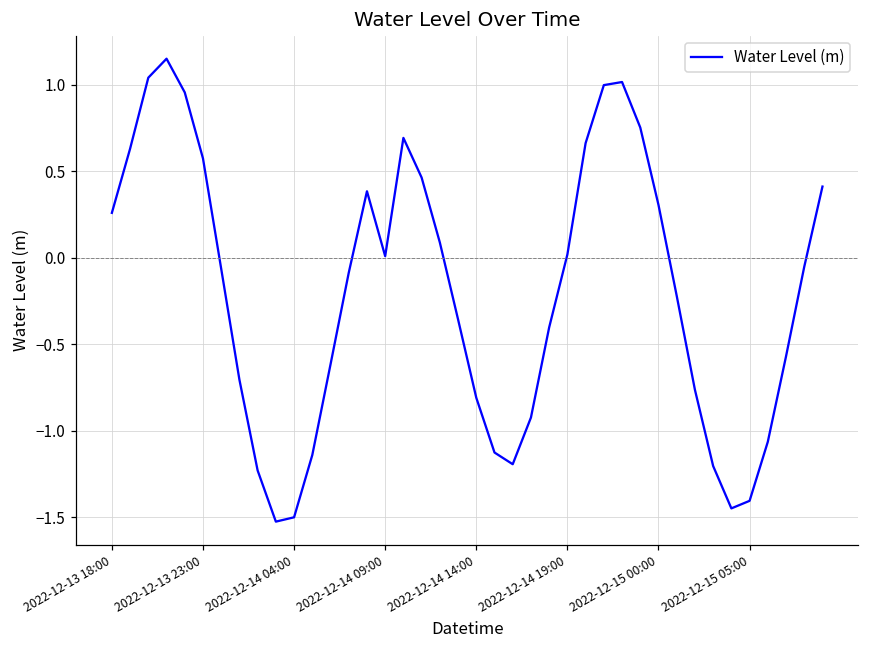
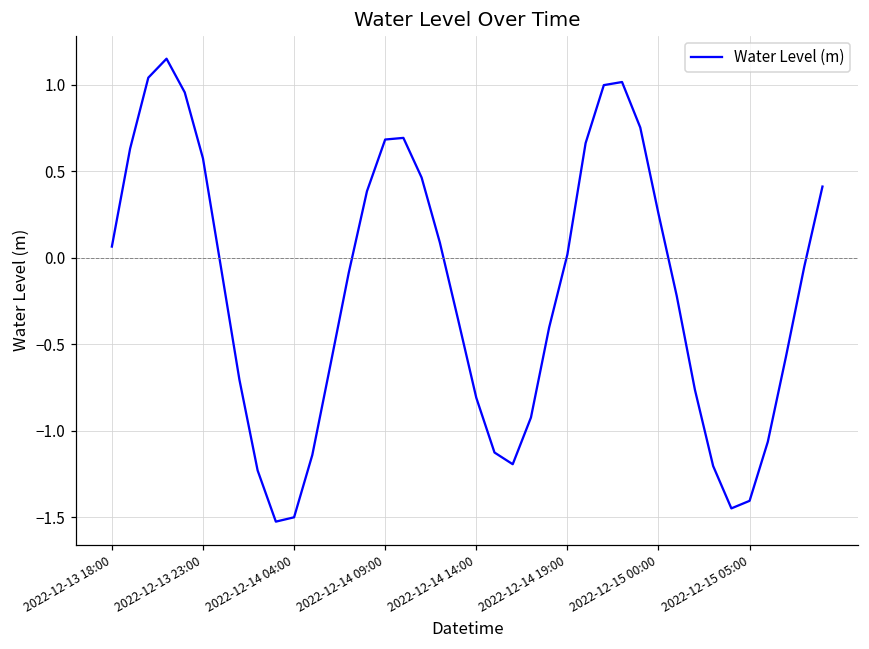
  {
-   "2022-12-13 18:00": 0.26,
+   "2022-12-13 18:00": 0.07,
    "2022-12-13 23:00": 0.58,
    "2022-12-14 04:00": -1.50,
-   "2022-12-14 09:00": 0.01,
+   "2022-12-14 09:00": 0.68,
    "2022-12-14 14:00": -0.81,
    "2022-12-14 19:00": 0.02,
-   "2022-12-15 00:00": 0.31,
+   "2022-12-15 00:00": 0.26,
    "2022-12-15 05:00": -1.40
  }
